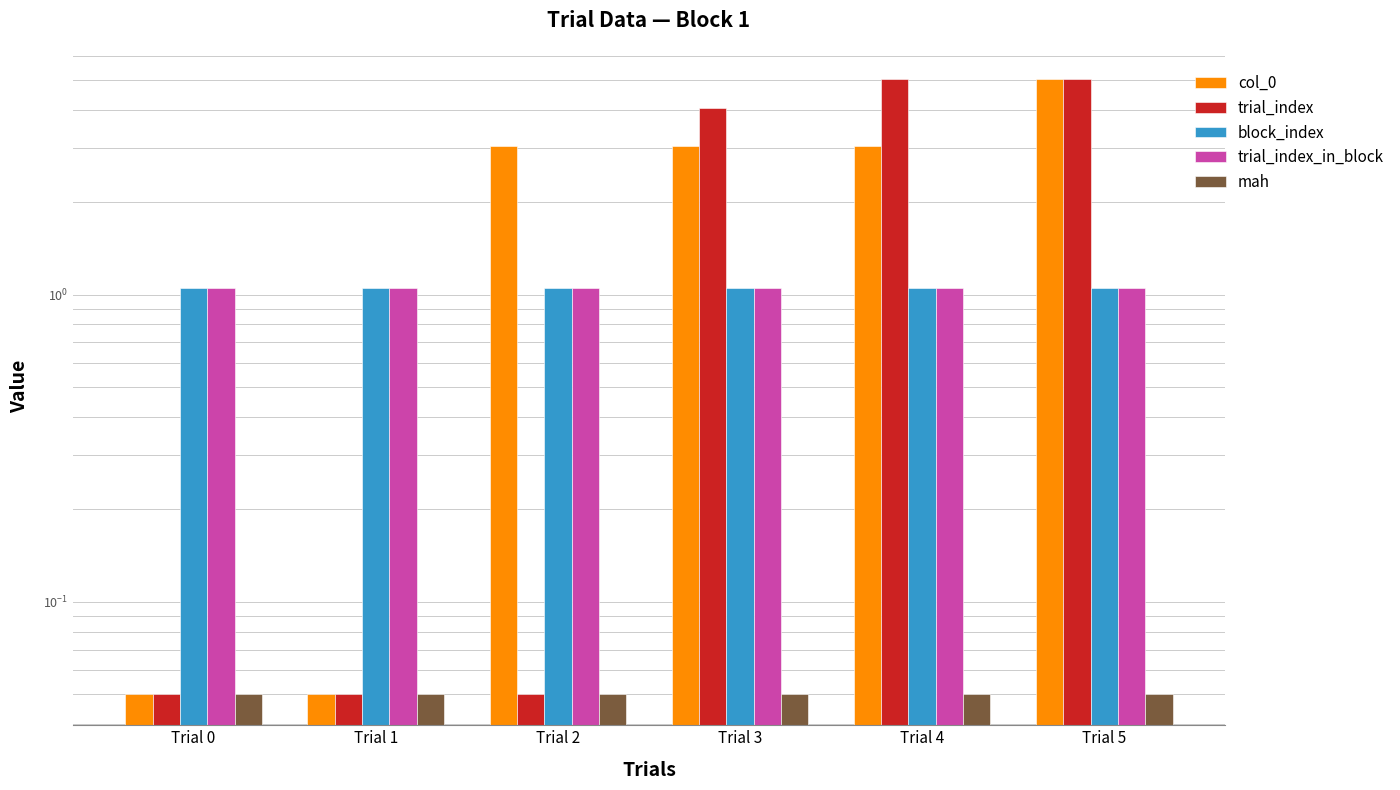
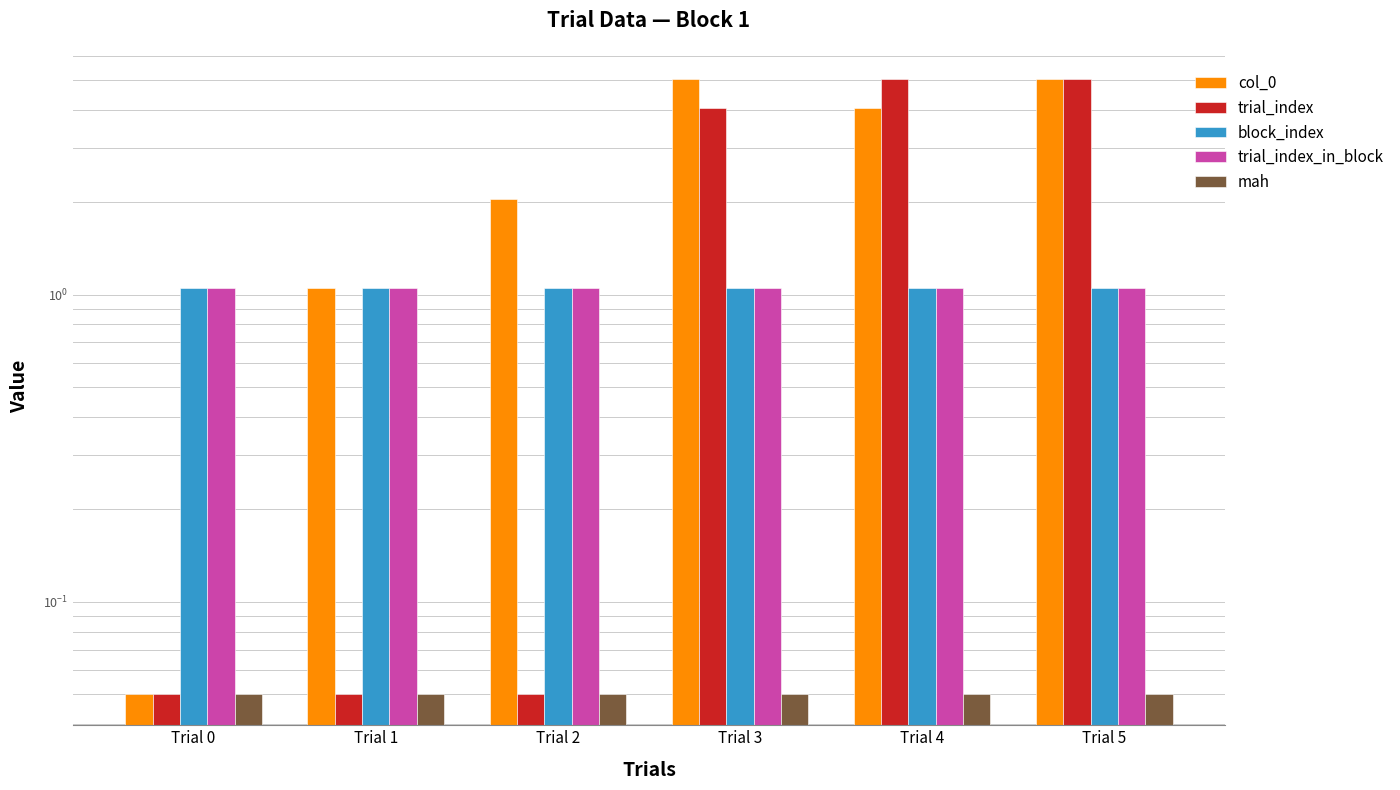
  {
    "col_0": {
      "Trial 0": 0.050,
-     "Trial 1": 0.050,
-     "Trial 2": 3.1,
-     "Trial 3": 3.1,
-     "Trial 4": 3.1,
+     "Trial 1": 1.05,
+     "Trial 2": 2.1,
+     "Trial 3": 5.1,
+     "Trial 4": 4.1,
      "Trial 5": 5.1
    },
    "trial_index": {
      "Trial 0": 0.050,
      "Trial 1": 0.050,
      "Trial 2": 0.050,
      "Trial 3": 4.1,
      "Trial 4": 5.1,
      "Trial 5": 5.1
    },
    "block_index": {
      "Trial 0": 1.05,
      "Trial 1": 1.05,
      "Trial 2": 1.05,
      "Trial 3": 1.05,
      "Trial 4": 1.05,
      "Trial 5": 1.05
    },
    "trial_index_in_block": {
      "Trial 0": 1.05,
      "Trial 1": 1.05,
      "Trial 2": 1.05,
      "Trial 3": 1.05,
      "Trial 4": 1.05,
      "Trial 5": 1.05
    },
    "mah": {
      "Trial 0": 0.050,
      "Trial 1": 0.050,
      "Trial 2": 0.050,
      "Trial 3": 0.050,
      "Trial 4": 0.050,
      "Trial 5": 0.050
    }
  }
